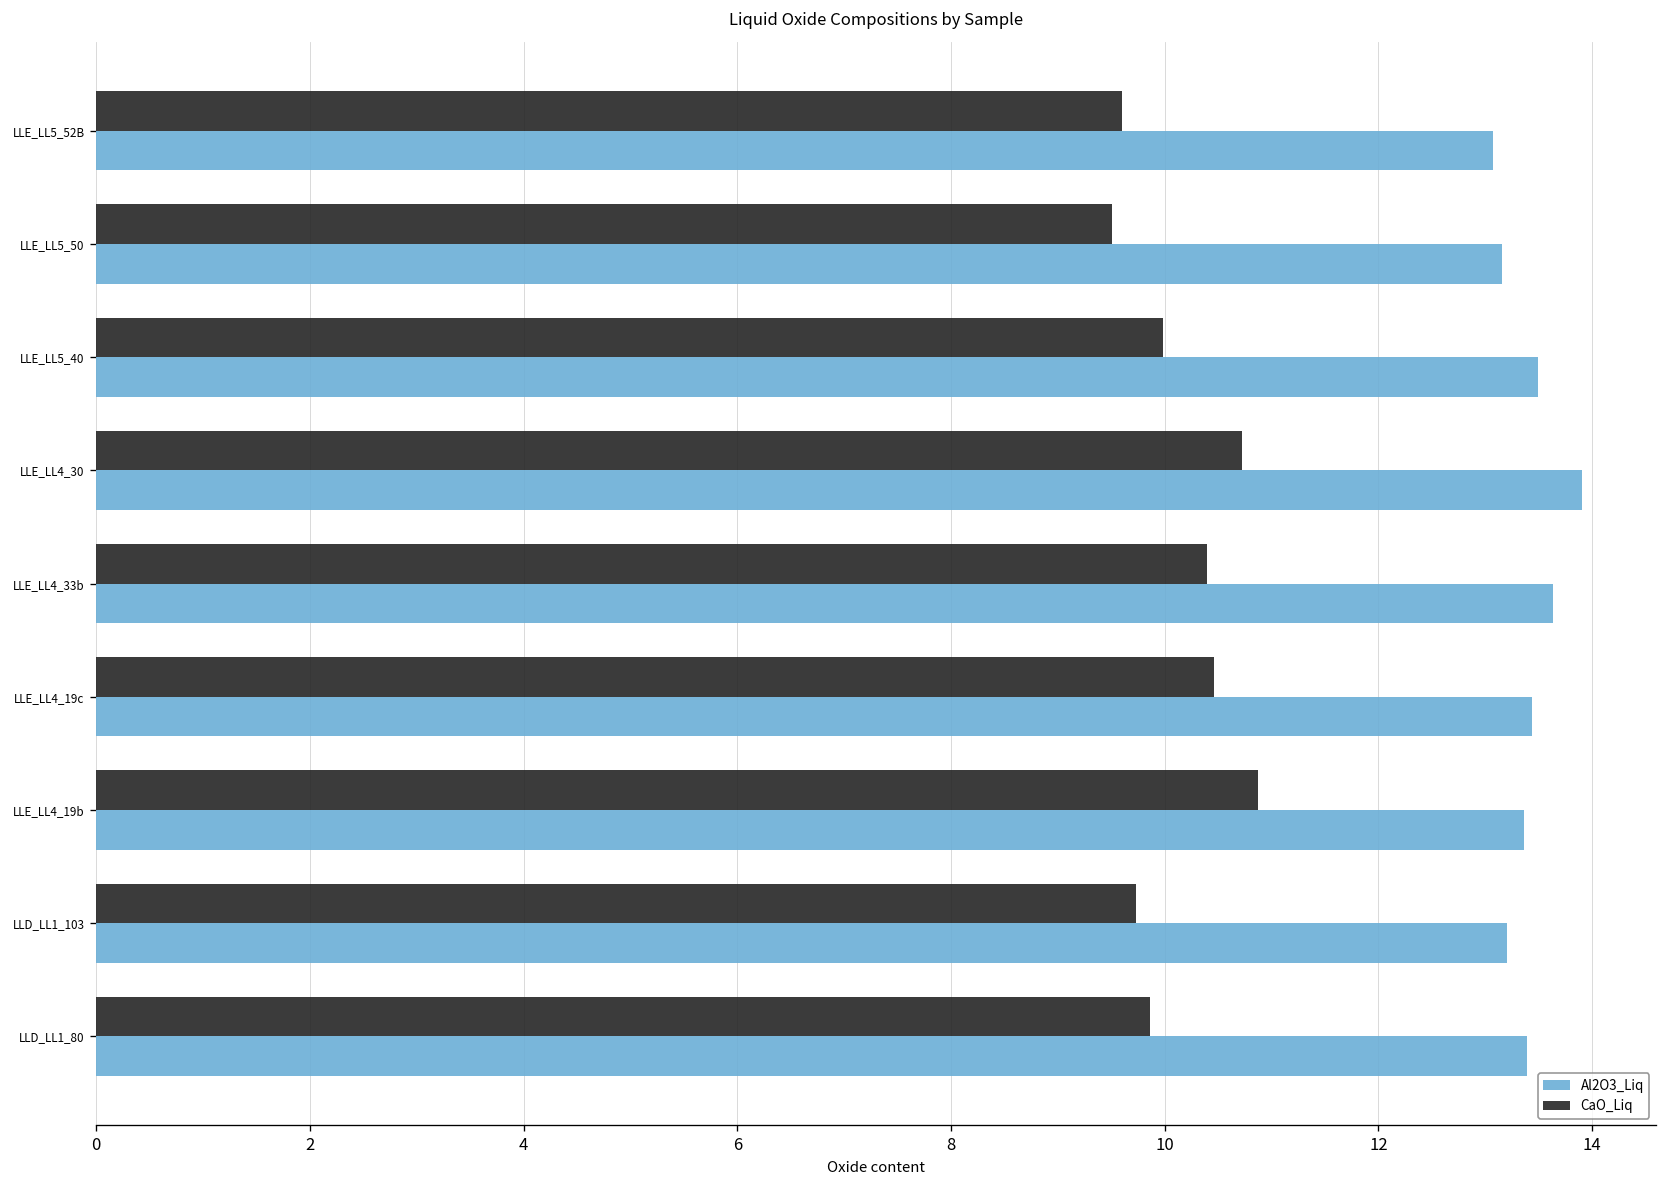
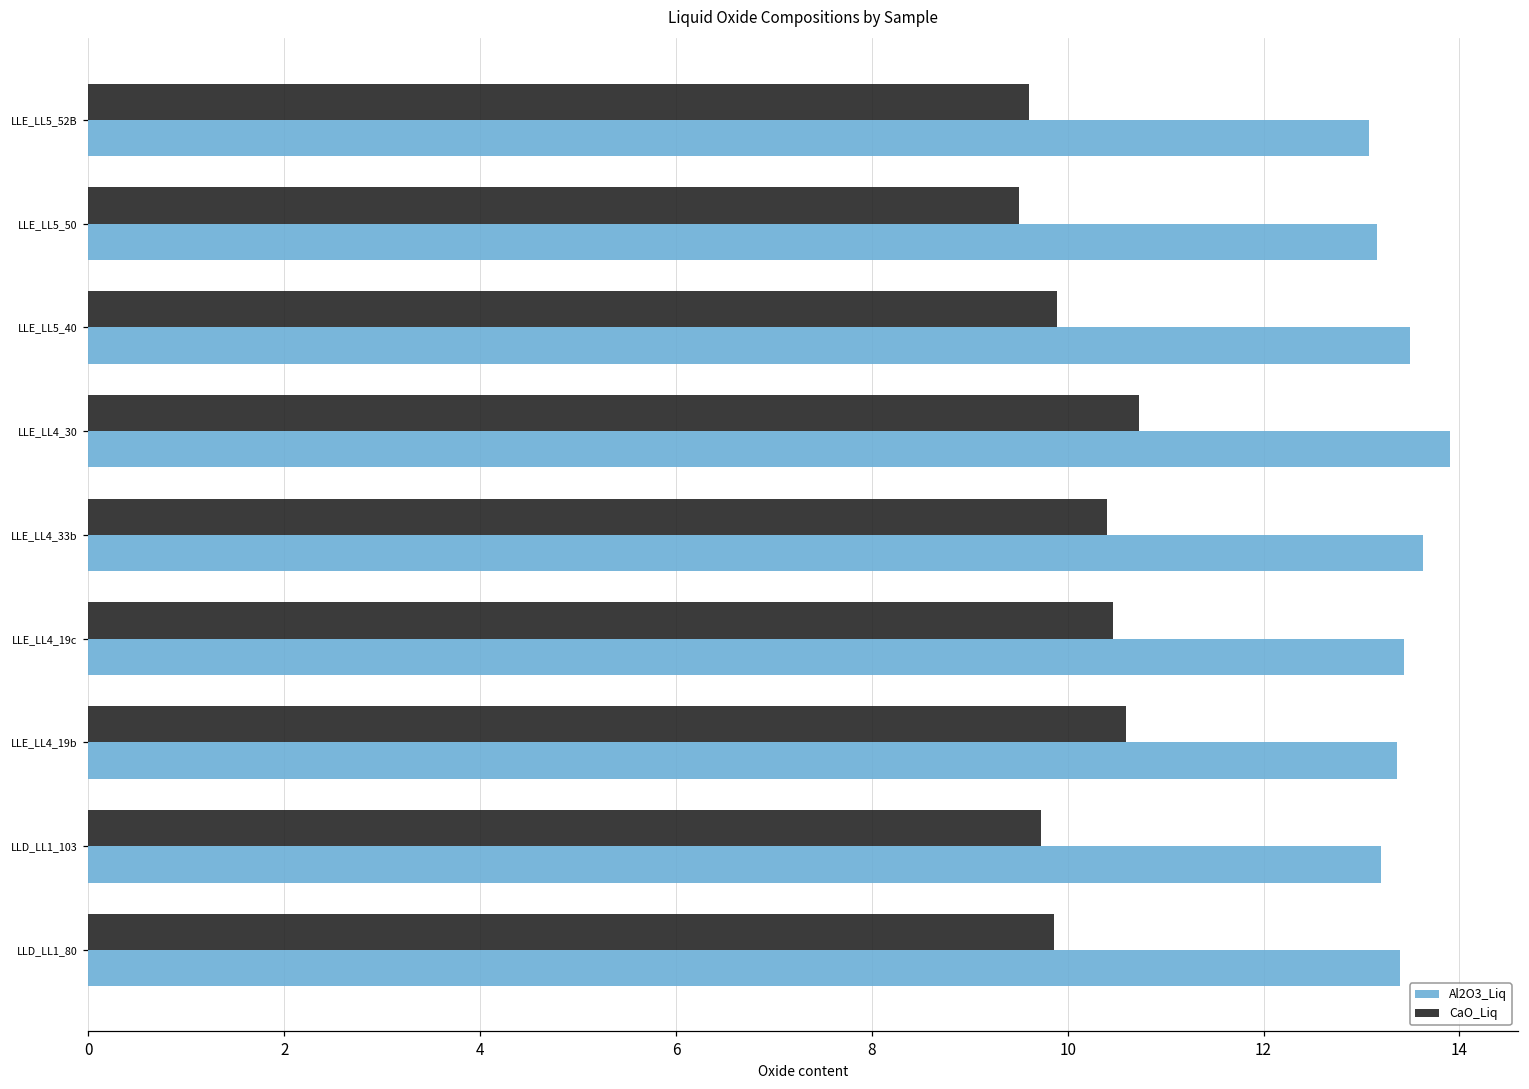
  {
    "Al2O3_Liq": {
      "LLE_LL5_52B": 13.1,
      "LLE_LL5_50": 13.2,
      "LLE_LL5_40": 13.5,
      "LLE_LL4_30": 13.9,
      "LLE_LL4_33b": 13.6,
      "LLE_LL4_19c": 13.4,
      "LLE_LL4_19b": 13.4,
      "LLD_LL1_103": 13.2,
      "LLD_LL1_80": 13.4
    },
    "CaO_Liq": {
      "LLE_LL5_52B": 9.6,
      "LLE_LL5_50": 9.5,
-     "LLE_LL5_40": 10.0,
+     "LLE_LL5_40": 9.9,
      "LLE_LL4_30": 10.7,
      "LLE_LL4_33b": 10.4,
      "LLE_LL4_19c": 10.5,
-     "LLE_LL4_19b": 10.9,
+     "LLE_LL4_19b": 10.6,
      "LLD_LL1_103": 9.7,
      "LLD_LL1_80": 9.9
    }
  }
